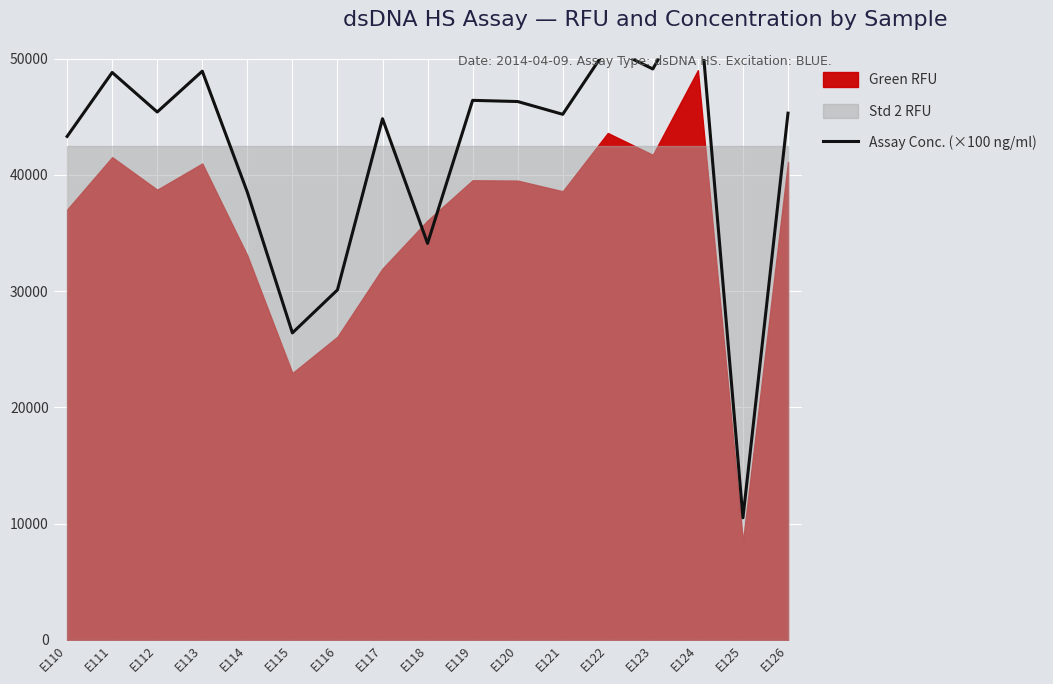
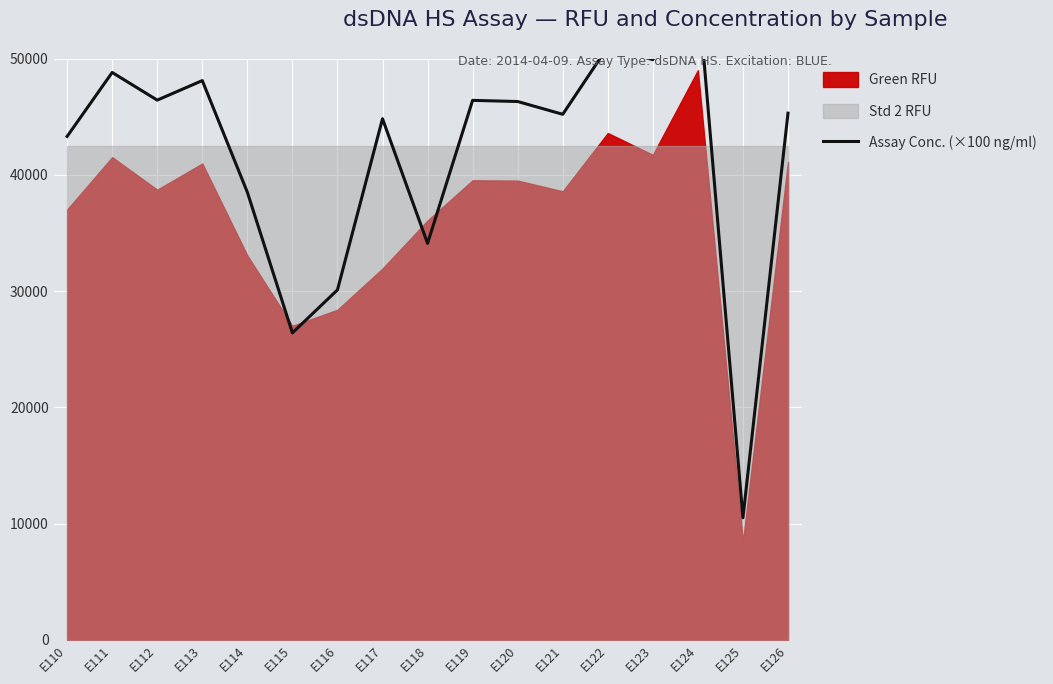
  {
    "Assay Conc. (×100 ng/ml)": {
      "E110": 43300,
      "E111": 48800,
-     "E112": 45400,
-     "E113": 48900,
+     "E112": 46400,
+     "E113": 48100,
      "E114": 38500,
      "E115": 26400,
      "E116": 30100,
      "E117": 44800,
      "E118": 34100,
      "E119": 46400,
      "E120": 46300,
      "E121": 45200,
-     "E123": 49100,
+     "E123": 49900,
      "E125": 10500,
      "E126": 45300
    },
    "Green RFU": {
      "E110": 37000,
      "E111": 41500,
      "E112": 38700,
      "E113": 41000,
      "E114": 33100,
-     "E115": 22900,
-     "E116": 26100,
+     "E115": 27000,
+     "E116": 28400,
      "E117": 31900,
      "E118": 36100,
      "E119": 39500,
      "E120": 39500,
      "E121": 38600,
      "E122": 43600,
      "E123": 41700,
      "E124": 49000,
      "E125": 8400,
      "E126": 41100
    },
    "Std 2 RFU": {
      "E110": 42500,
      "E111": 42500,
      "E112": 42500,
      "E113": 42500,
      "E114": 42500,
      "E115": 42500,
      "E116": 42500,
      "E117": 42500,
      "E118": 42500,
      "E119": 42500,
      "E120": 42500,
      "E121": 42500,
      "E122": 42500,
      "E123": 42500,
      "E124": 42500,
      "E125": 42500,
      "E126": 42500
    }
  }
